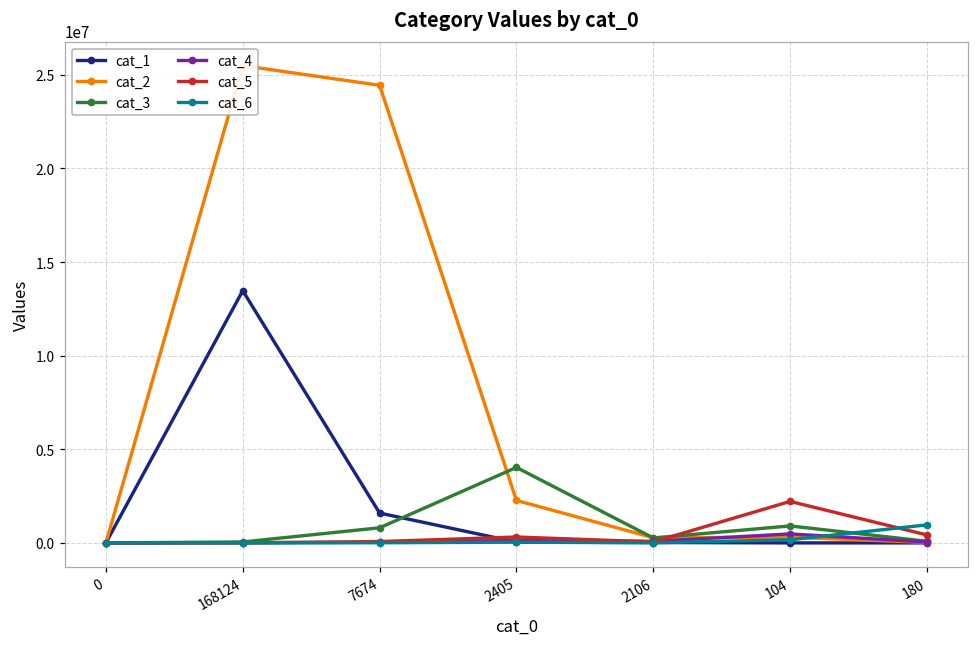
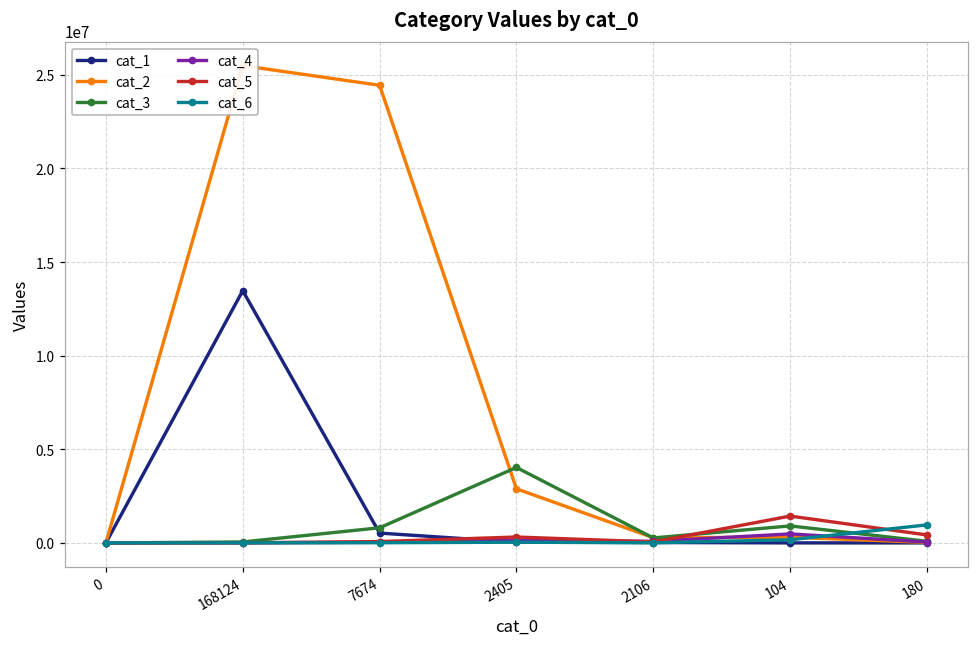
  {
    "cat_1": {
      "168124": 13500000,
-     "7674": 1600000,
+     "7674": 500000,
      "104": 0
    },
    "cat_2": {
      "7674": 24400000,
-     "2405": 2300000
+     "2405": 2900000
    },
    "cat_3": {
      "7674": 800000,
      "2405": 4000000,
      "104": 900000
    },
    "cat_4": {
      "104": 500000
    },
    "cat_5": {
      "2405": 300000,
-     "104": 2200000,
+     "104": 1400000,
      "180": 400000
    },
    "cat_6": {
      "180": 1000000
    }
  }
